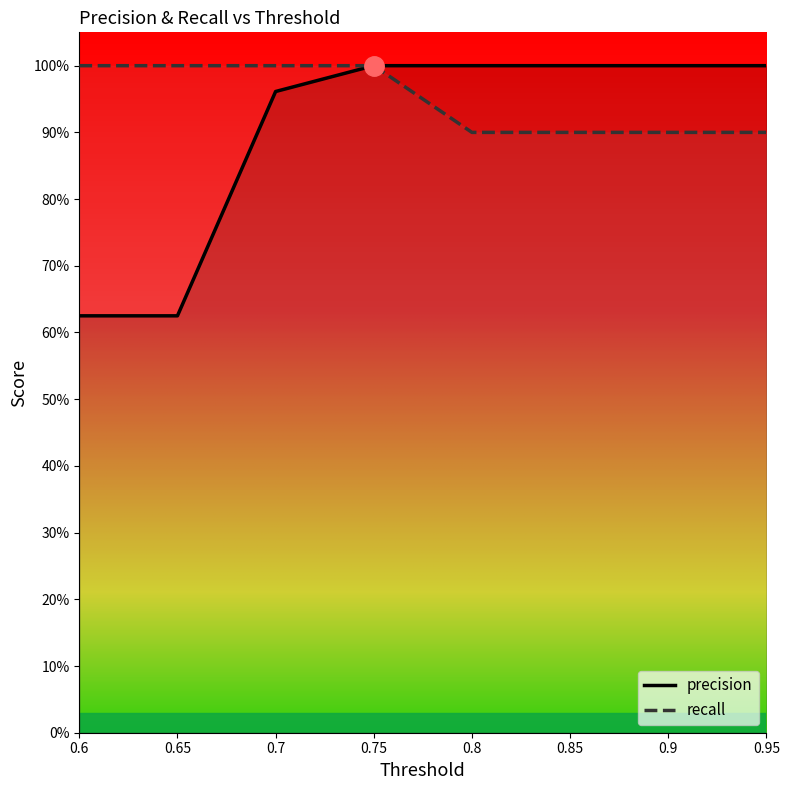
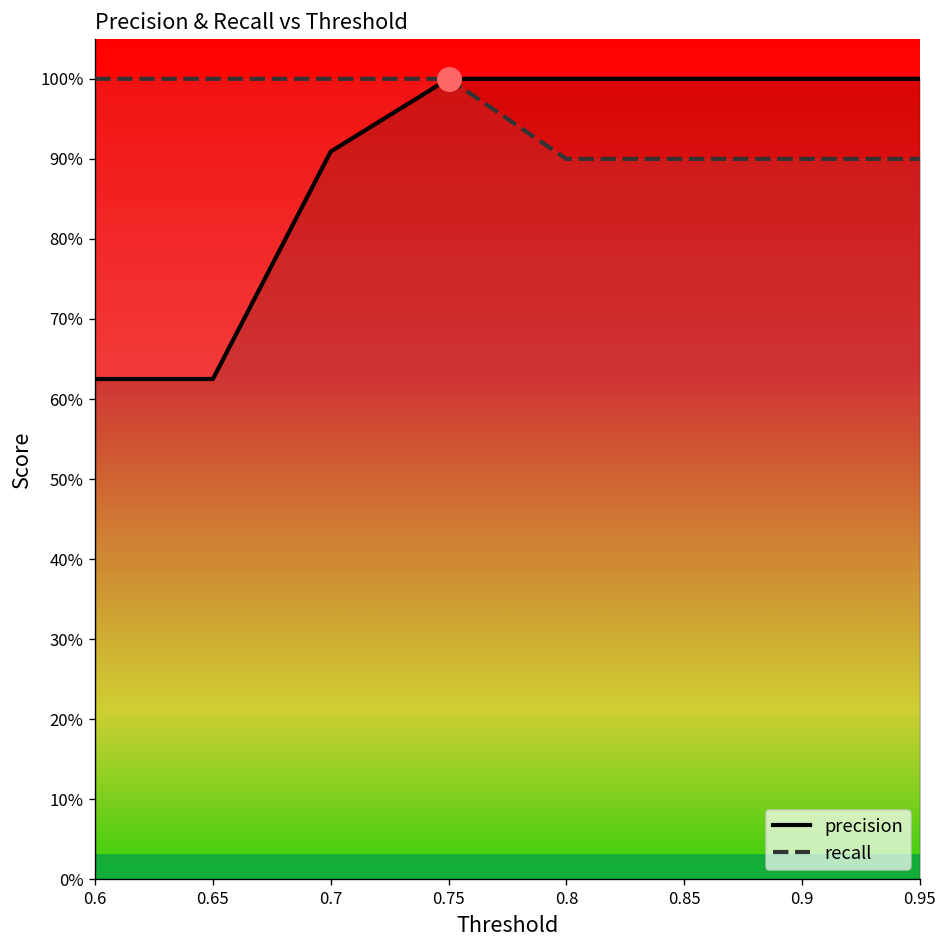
  {
    "precision": {
      "0.6": "63%",
      "0.65": "63%",
-     "0.7": "96%",
+     "0.7": "91%",
      "0.8": "100%",
      "0.85": "100%",
      "0.9": "100%",
      "0.95": "100%"
    },
    "recall": {
      "0.6": "100%",
      "0.65": "100%",
      "0.7": "100%",
      "0.8": "90%",
      "0.85": "90%",
      "0.9": "90%",
      "0.95": "90%"
    }
  }
